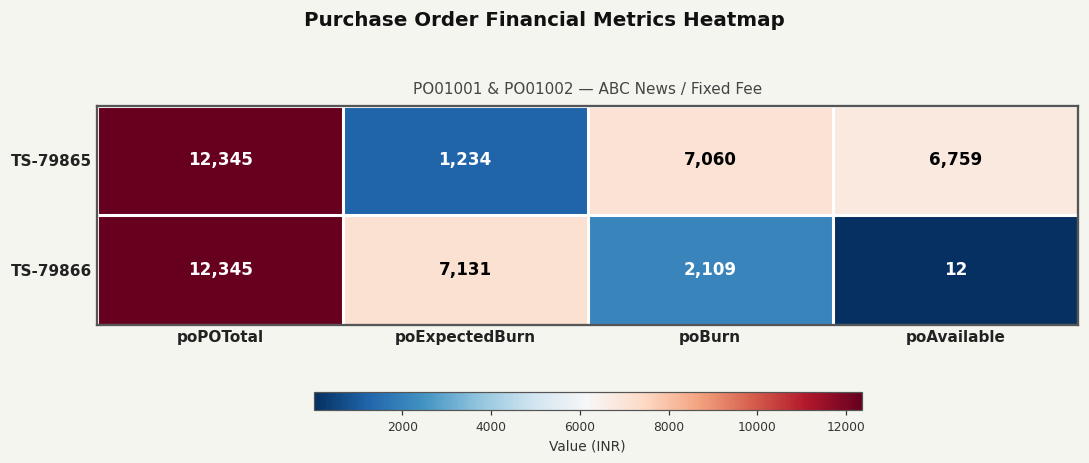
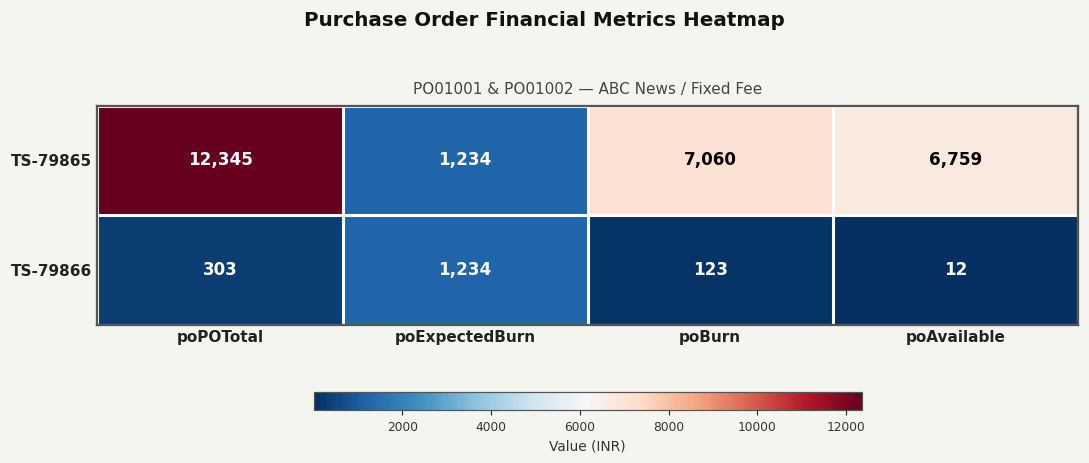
  {
    "TS-79865": {
      "poPOTotal": "12,345",
      "poExpectedBurn": "1,234",
      "poBurn": "7,060",
      "poAvailable": "6,759"
    },
    "TS-79866": {
-     "poPOTotal": "12,345",
-     "poExpectedBurn": "7,131",
-     "poBurn": "2,109",
+     "poPOTotal": "303",
+     "poExpectedBurn": "1,234",
+     "poBurn": "123",
      "poAvailable": "12"
    }
  }
